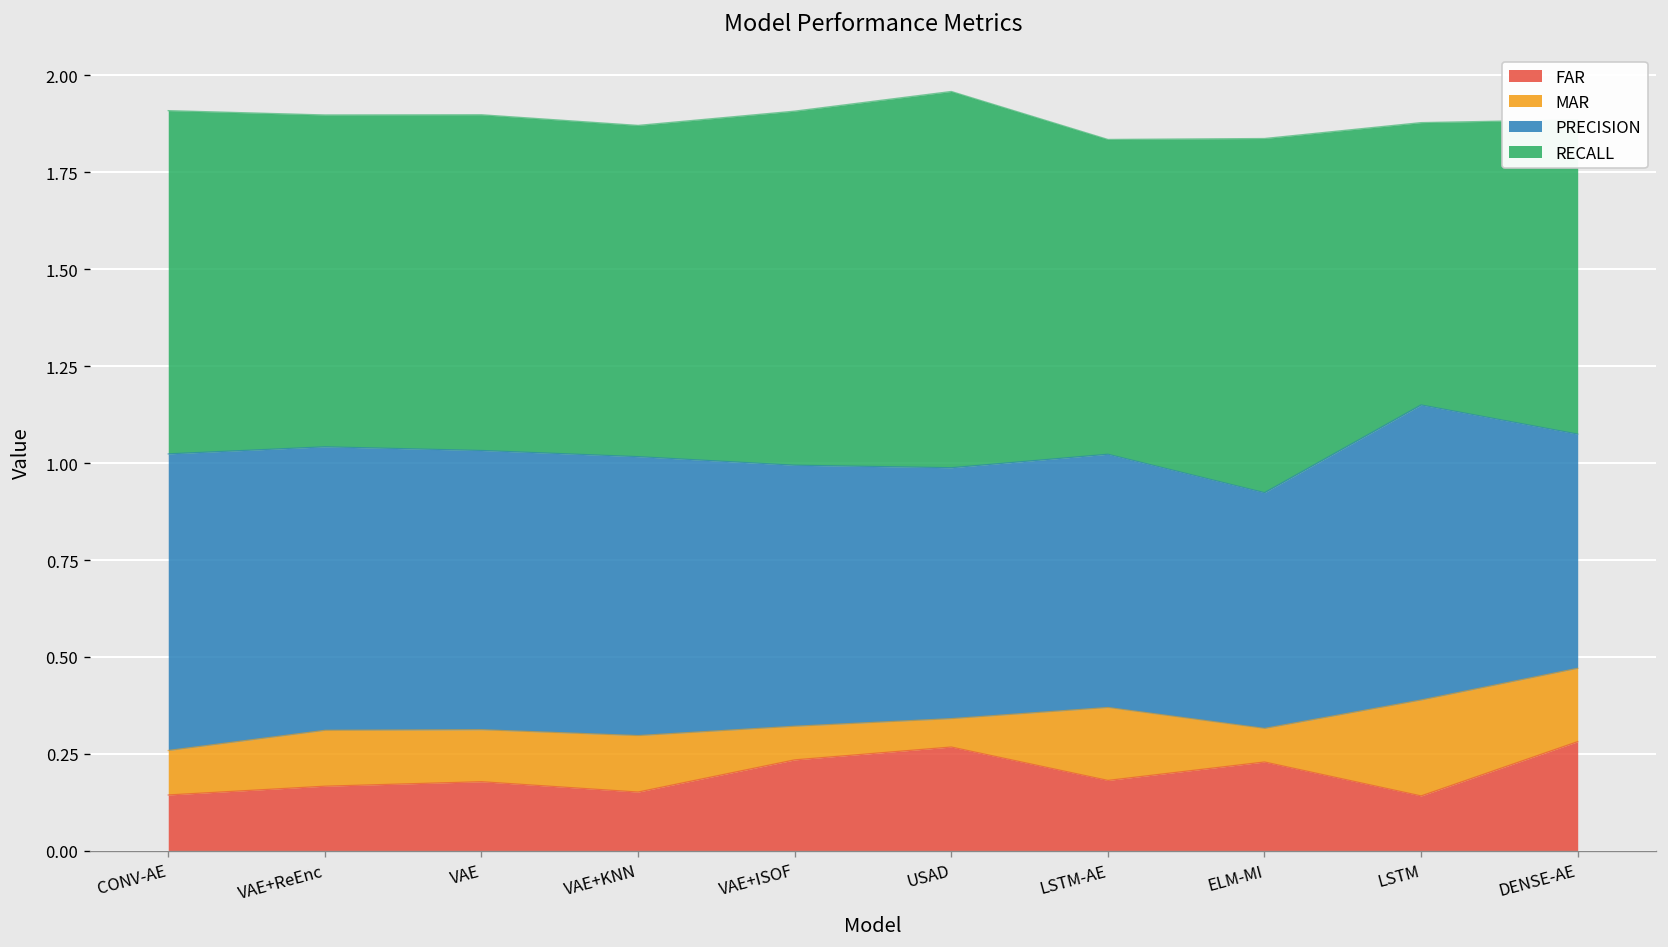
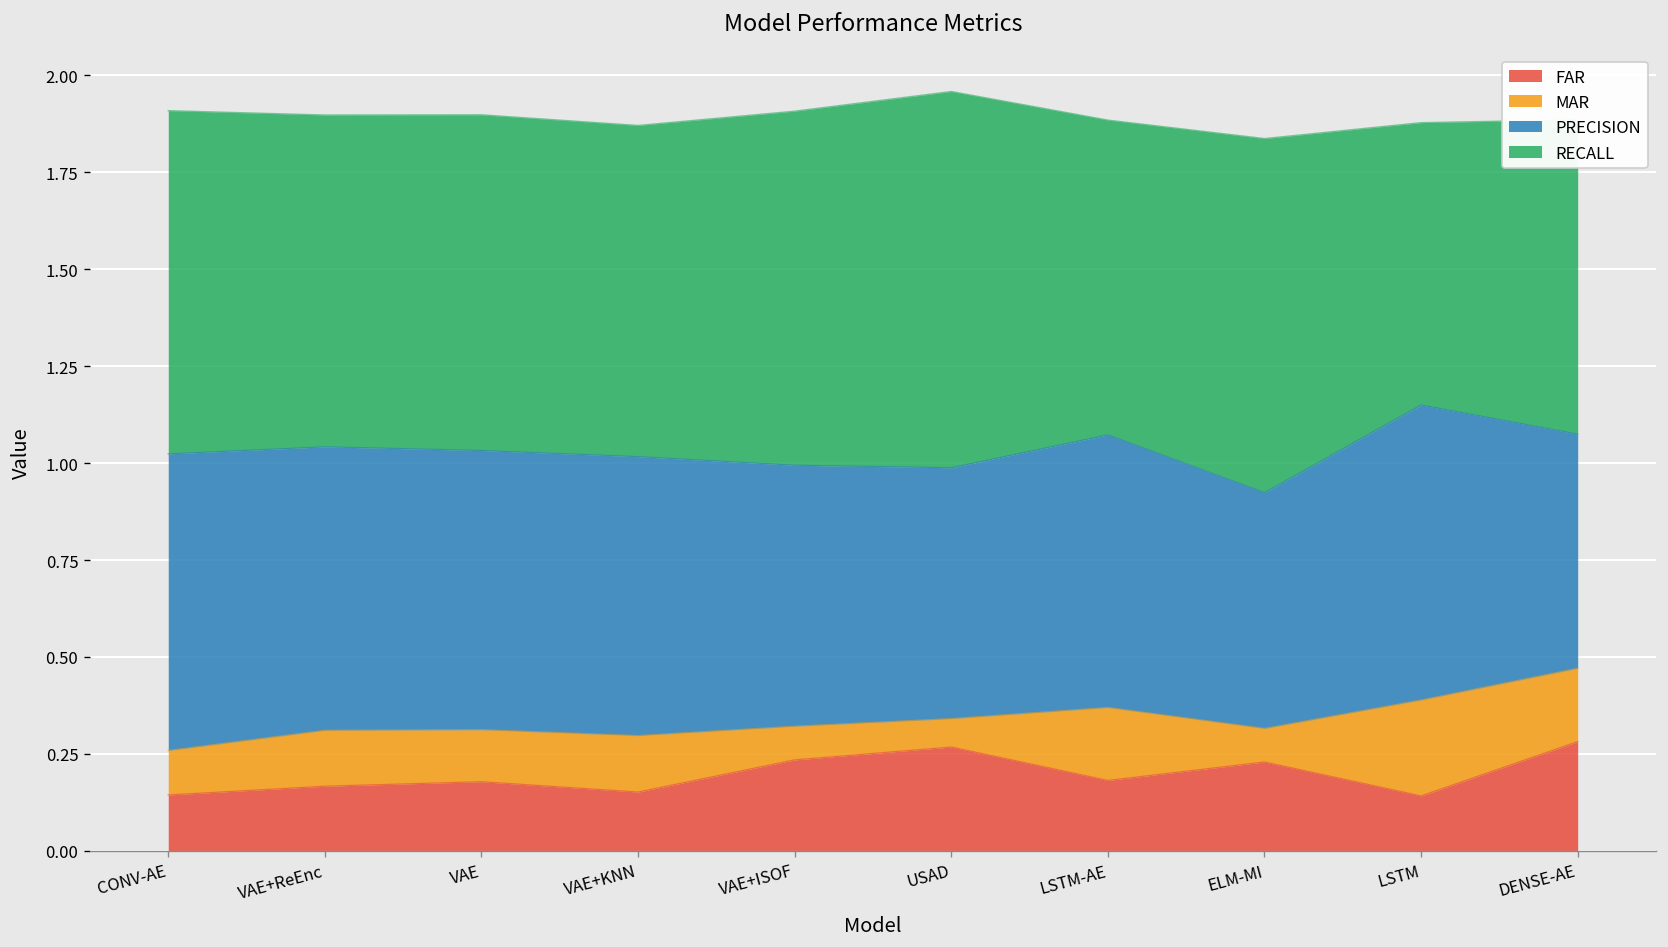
  {
    "FAR": {
      "CONV-AE": 0.14,
      "VAE+ReEnc": 0.17,
      "VAE": 0.18,
      "VAE+KNN": 0.15,
      "VAE+ISOF": 0.23,
      "USAD": 0.27,
      "LSTM-AE": 0.18,
      "ELM-MI": 0.23,
      "LSTM": 0.14,
      "DENSE-AE": 0.28
    },
    "MAR": {
      "CONV-AE": 0.11,
      "VAE+ReEnc": 0.14,
      "VAE": 0.13,
      "VAE+KNN": 0.15,
      "VAE+ISOF": 0.09,
      "USAD": 0.07,
      "LSTM-AE": 0.19,
      "ELM-MI": 0.09,
      "LSTM": 0.25,
      "DENSE-AE": 0.19
    },
    "PRECISION": {
      "CONV-AE": 0.77,
      "VAE+ReEnc": 0.73,
      "VAE": 0.72,
      "VAE+KNN": 0.72,
      "VAE+ISOF": 0.67,
      "USAD": 0.65,
-     "LSTM-AE": 0.65,
+     "LSTM-AE": 0.70,
      "ELM-MI": 0.61,
      "LSTM": 0.76,
      "DENSE-AE": 0.60
    },
    "RECALL": {
      "CONV-AE": 0.89,
      "VAE+ReEnc": 0.86,
      "VAE": 0.87,
      "VAE+KNN": 0.85,
      "VAE+ISOF": 0.91,
      "USAD": 0.97,
      "LSTM-AE": 0.81,
      "ELM-MI": 0.91,
      "LSTM": 0.73
    }
  }
